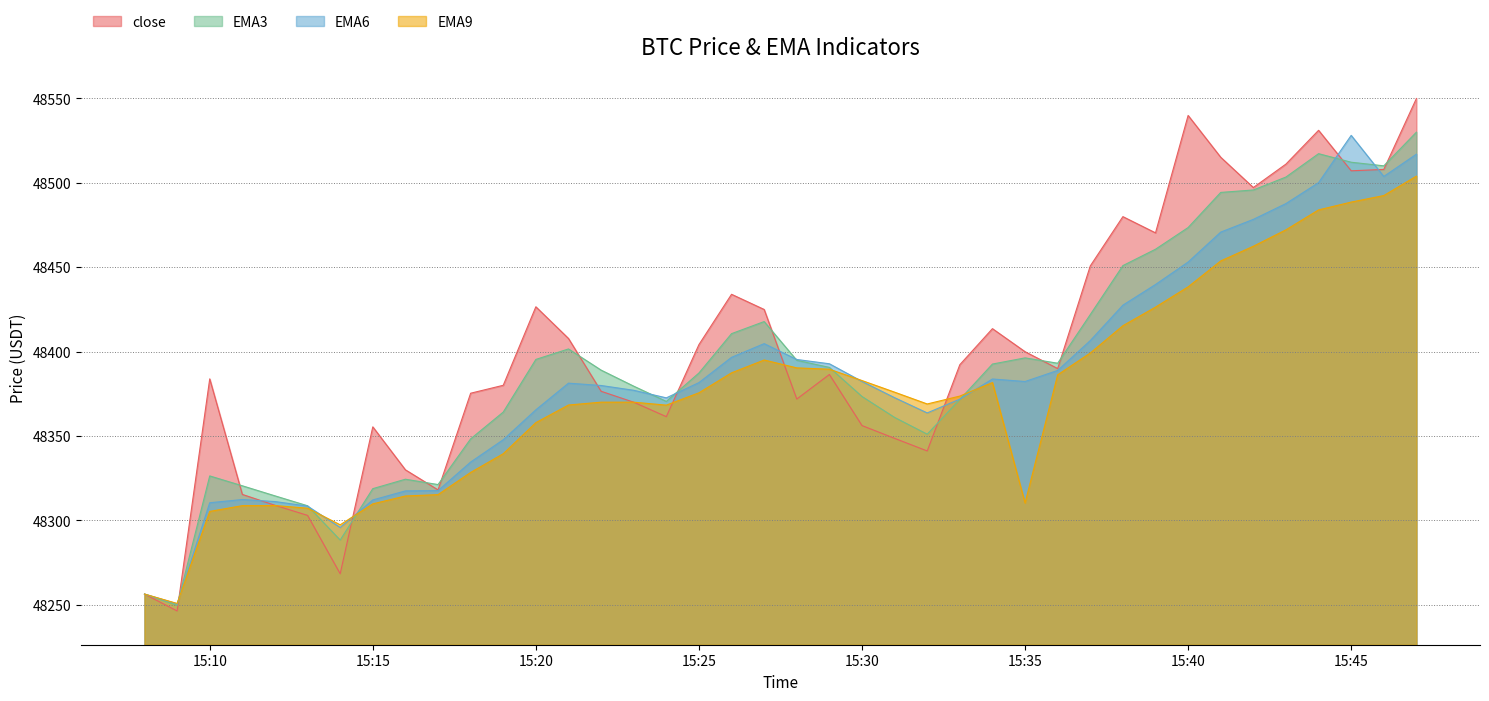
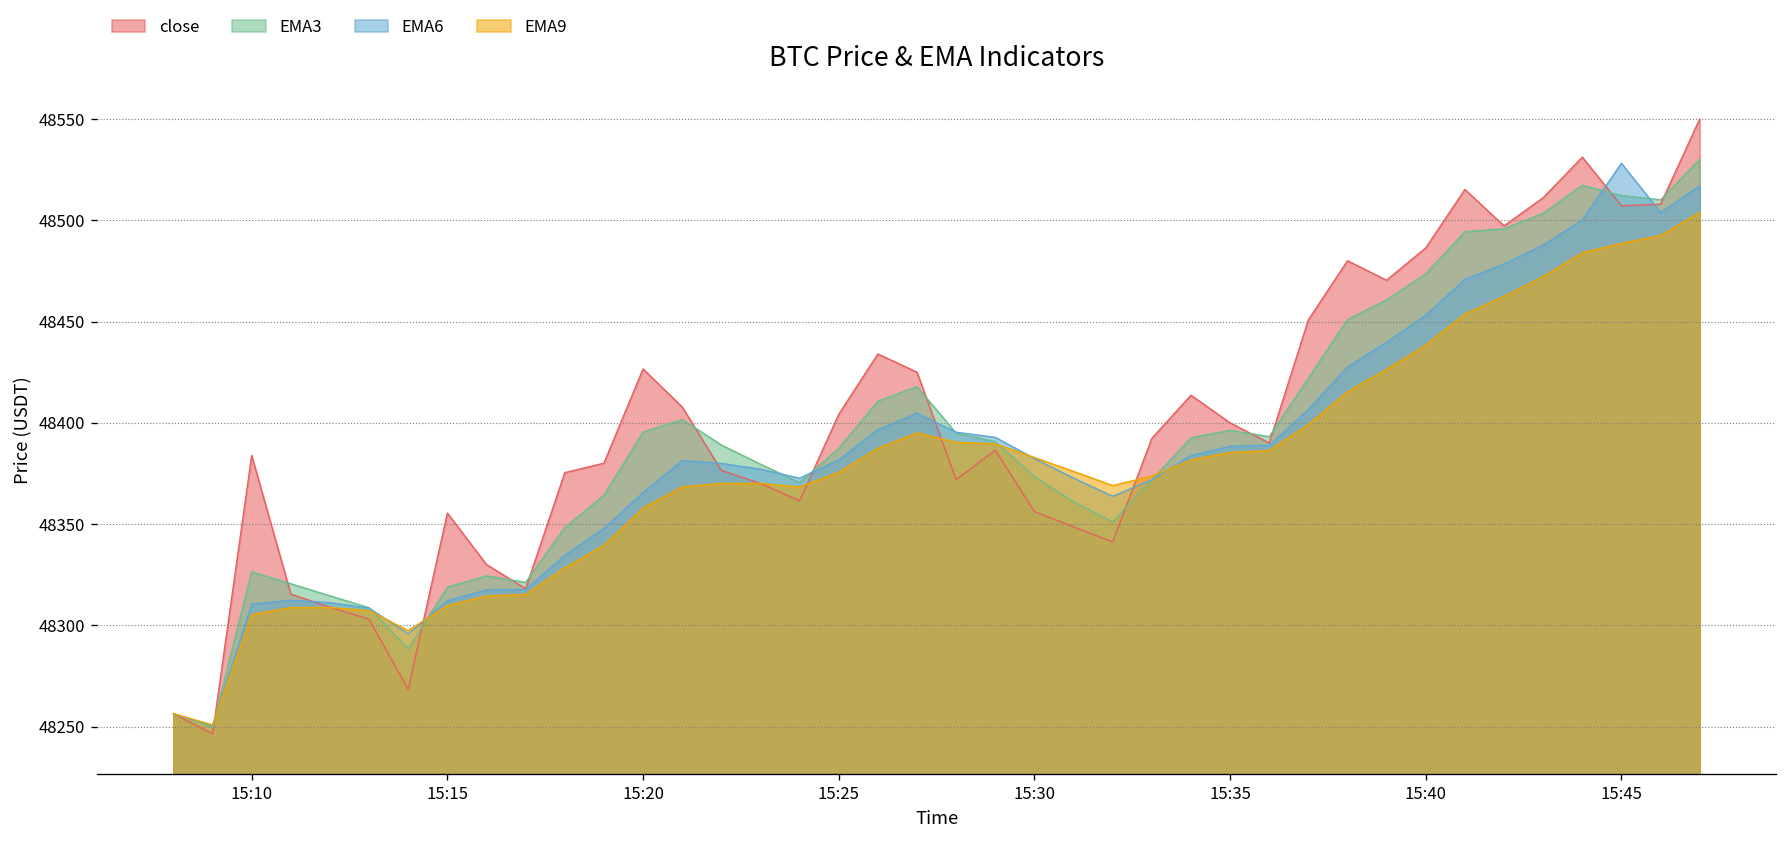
  {
    "close": {
      "15:10": 48384,
      "15:15": 48355,
      "15:20": 48427,
      "15:25": 48404,
      "15:30": 48356,
      "15:35": 48400,
-     "15:40": 48540,
+     "15:40": 48486,
      "15:45": 48507
    },
    "EMA3": {
      "15:10": 48326,
      "15:15": 48319,
      "15:20": 48395,
      "15:25": 48387,
      "15:30": 48373,
      "15:35": 48396,
      "15:40": 48474,
      "15:45": 48512
    },
    "EMA6": {
      "15:10": 48310,
      "15:15": 48312,
      "15:20": 48366,
      "15:25": 48382,
-     "15:35": 48382,
+     "15:35": 48388,
      "15:40": 48453,
      "15:45": 48528
    },
    "EMA9": {
      "15:10": 48305,
      "15:15": 48310,
      "15:20": 48358,
      "15:25": 48376,
-     "15:35": 48310,
+     "15:35": 48385,
      "15:40": 48438,
      "15:45": 48489
    }
  }
